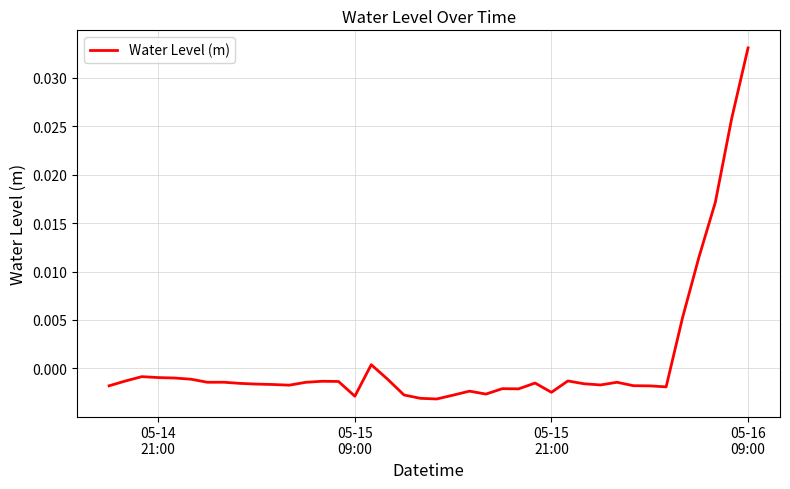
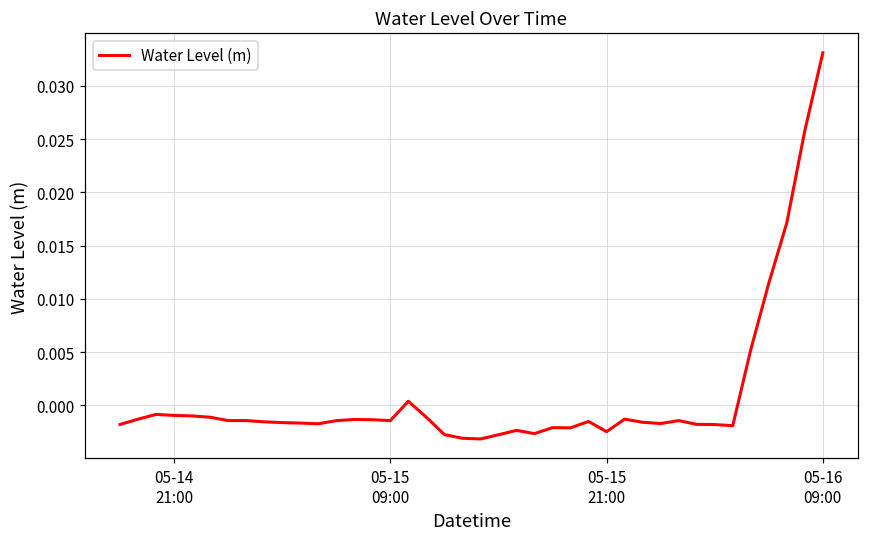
  {
    "05-14 21:00": -0.001,
-   "05-15 09:00": -0.003,
+   "05-15 09:00": -0.001,
    "05-15 21:00": -0.002,
    "05-16 09:00": 0.033
  }
